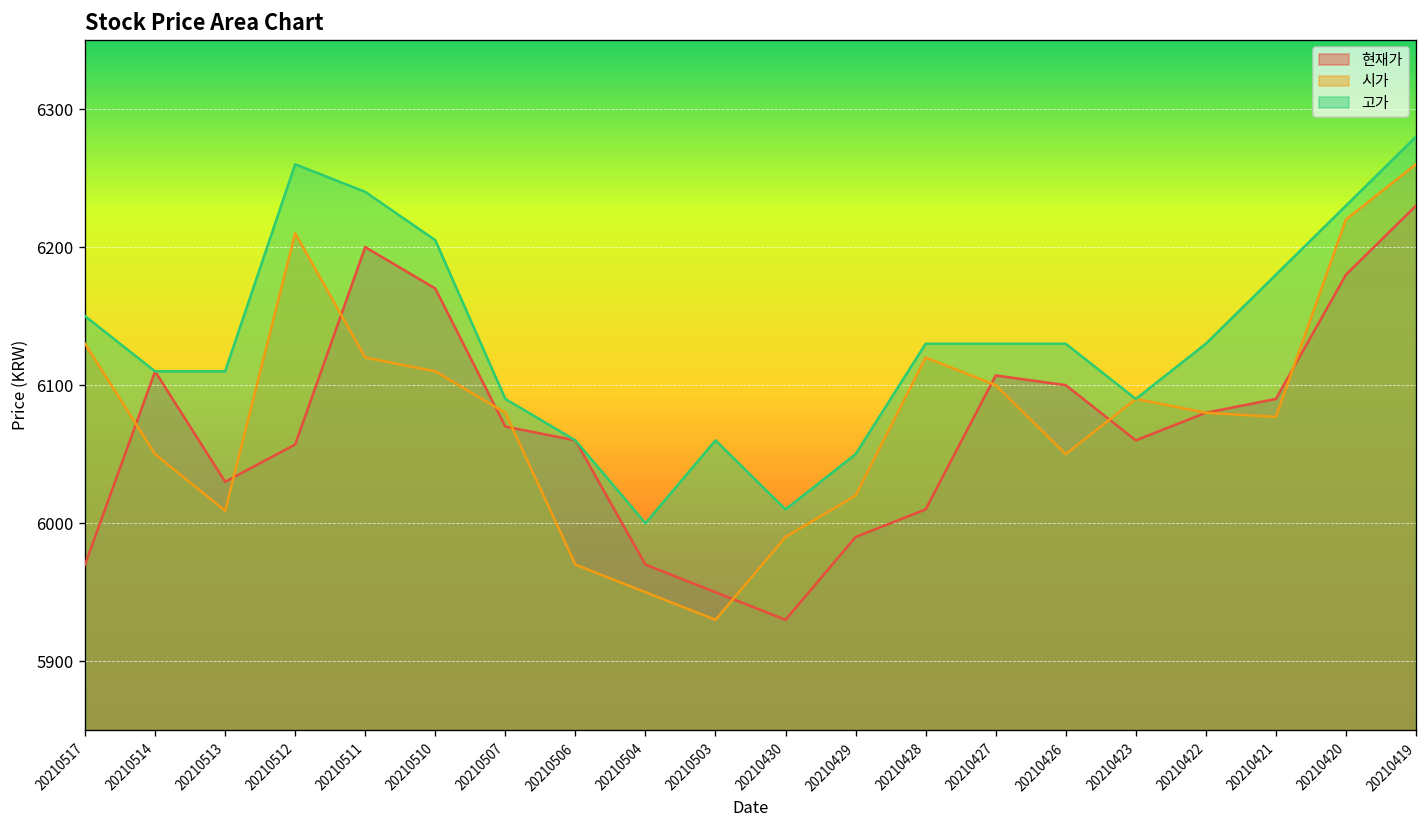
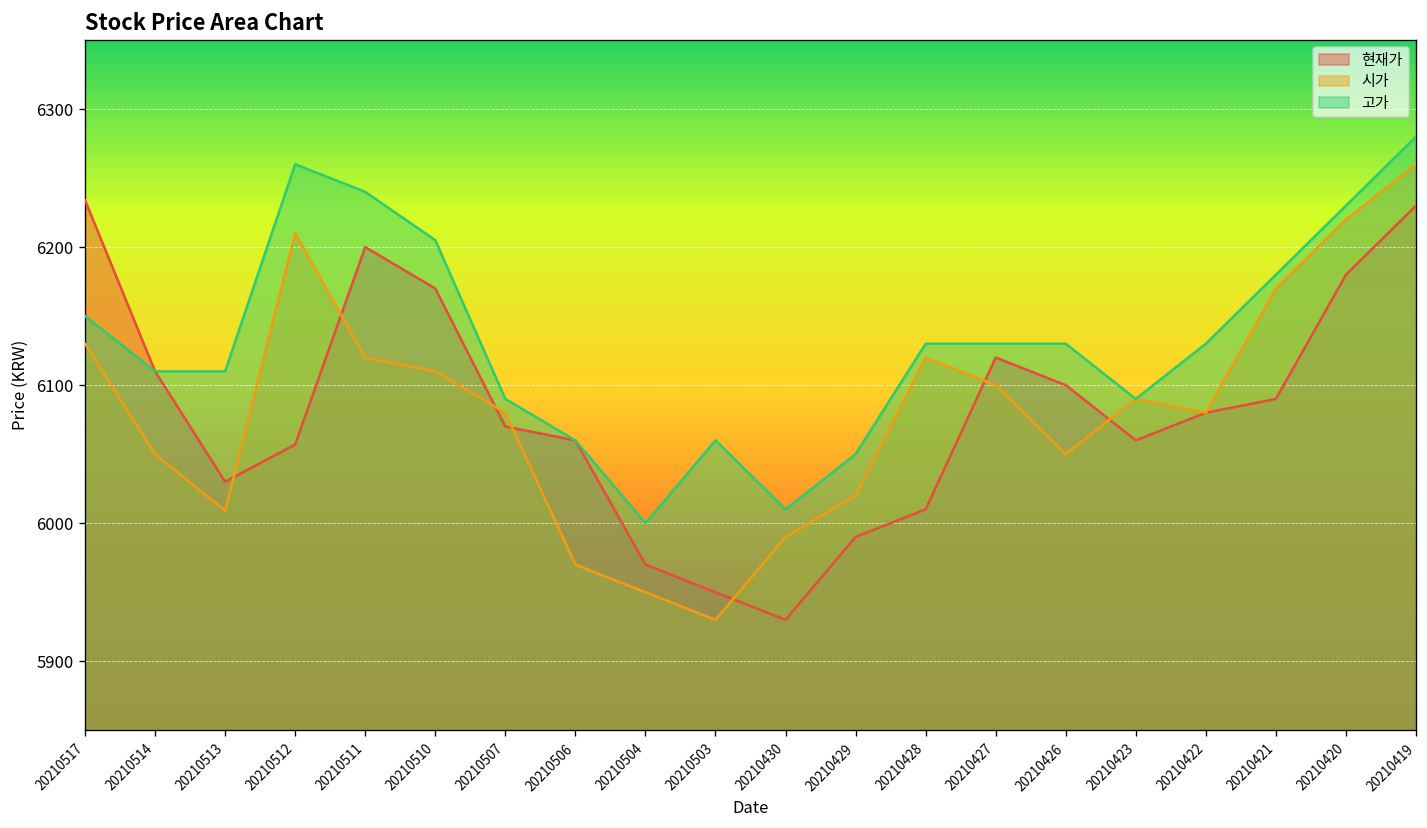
  {
    "현재가": {
-     "20210517": 5970,
+     "20210517": 6234,
      "20210513": 6030,
      "20210512": 6057,
      "20210511": 6200,
      "20210510": 6170,
      "20210507": 6070,
      "20210504": 5970,
      "20210503": 5950,
      "20210430": 5930,
      "20210429": 5990,
      "20210428": 6010,
-     "20210427": 6107,
+     "20210427": 6120,
      "20210426": 6100,
      "20210423": 6060,
      "20210421": 6090,
      "20210420": 6180,
      "20210419": 6230
    },
    "시가": {
      "20210517": 6130,
      "20210514": 6050,
      "20210513": 6009,
      "20210512": 6210,
      "20210511": 6120,
      "20210510": 6110,
      "20210507": 6080,
      "20210506": 5970,
      "20210504": 5950,
      "20210503": 5930,
      "20210430": 5990,
      "20210429": 6020,
      "20210428": 6120,
      "20210427": 6100,
      "20210426": 6050,
-     "20210421": 6077,
+     "20210421": 6170,
      "20210420": 6220,
      "20210419": 6260
    },
    "고가": {
      "20210517": 6150,
      "20210513": 6110,
      "20210512": 6260,
      "20210511": 6240,
      "20210510": 6205,
      "20210507": 6090,
      "20210504": 6000,
      "20210503": 6060,
      "20210430": 6010,
      "20210429": 6050,
      "20210428": 6130,
      "20210427": 6130,
      "20210426": 6130,
      "20210422": 6130,
      "20210421": 6180,
      "20210420": 6230,
      "20210419": 6280
    }
  }
